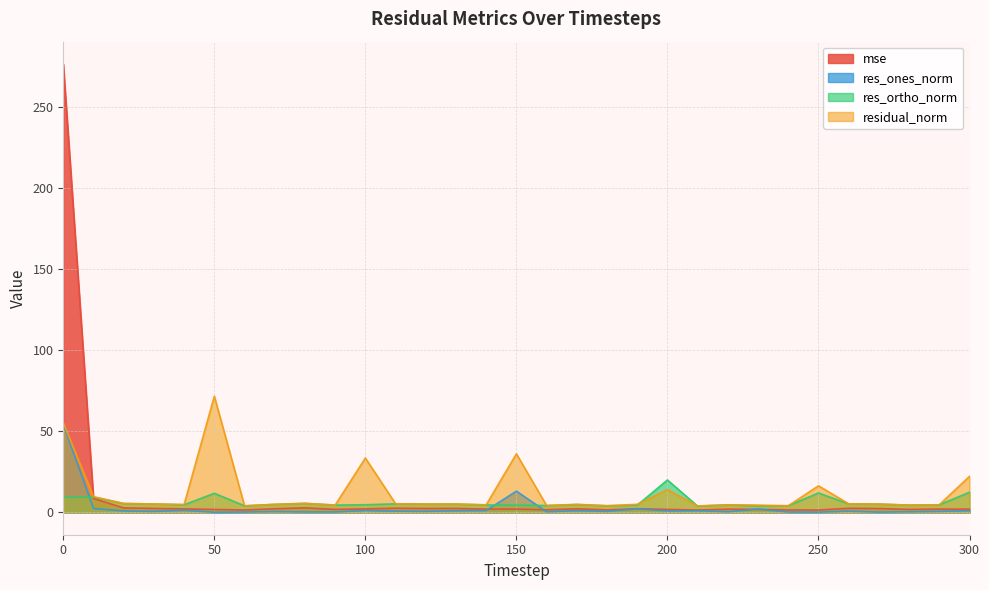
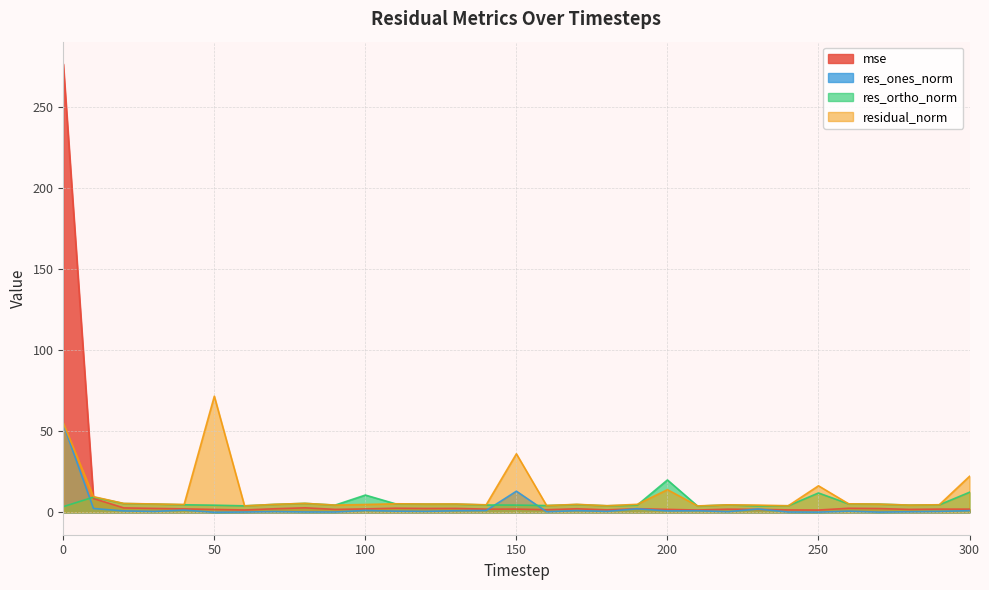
  {
    "mse": {
      "0": 277,
      "50": 2,
      "150": 2
    },
    "res_ones_norm": {
      "50": 0,
      "150": 13
    },
    "res_ortho_norm": {
-     "0": 9,
-     "50": 12,
-     "100": 5,
+     "0": 3,
+     "50": 4,
+     "100": 11,
      "150": 4,
      "200": 20,
      "250": 12,
      "300": 12
    },
    "residual_norm": {
      "50": 72,
-     "100": 34,
+     "100": 5,
      "150": 36,
      "200": 14,
      "250": 16,
      "300": 22
    }
  }
